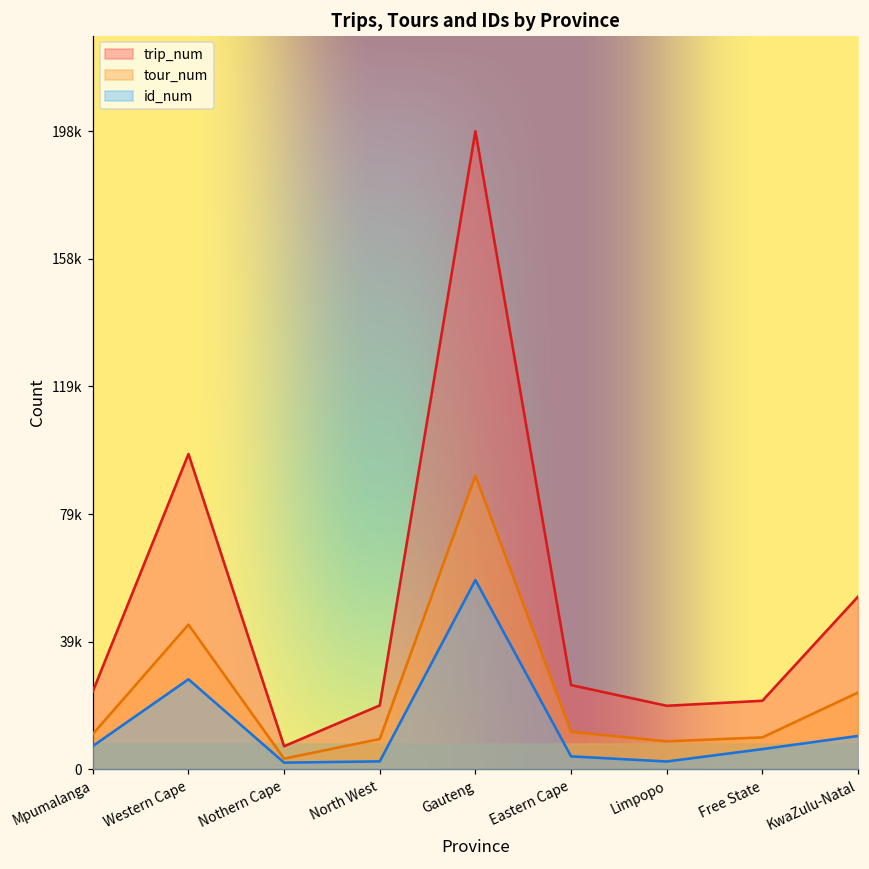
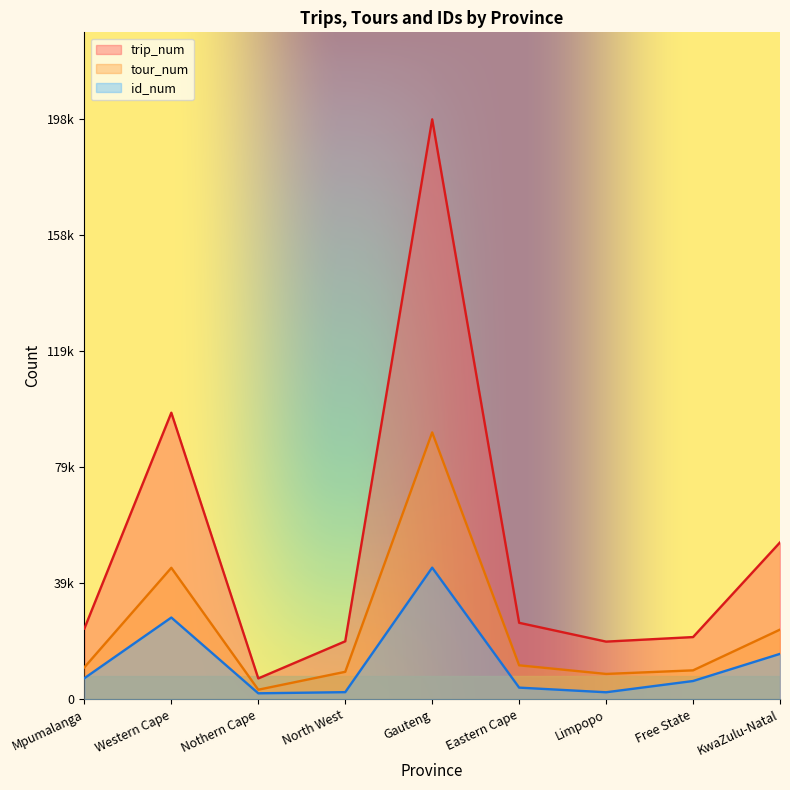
  {
    "id_num": {
      "Western Cape": 28000,
-     "Gauteng": 59000,
-     "KwaZulu-Natal": 10000
+     "Gauteng": 45000,
+     "KwaZulu-Natal": 16000
    }
  }
